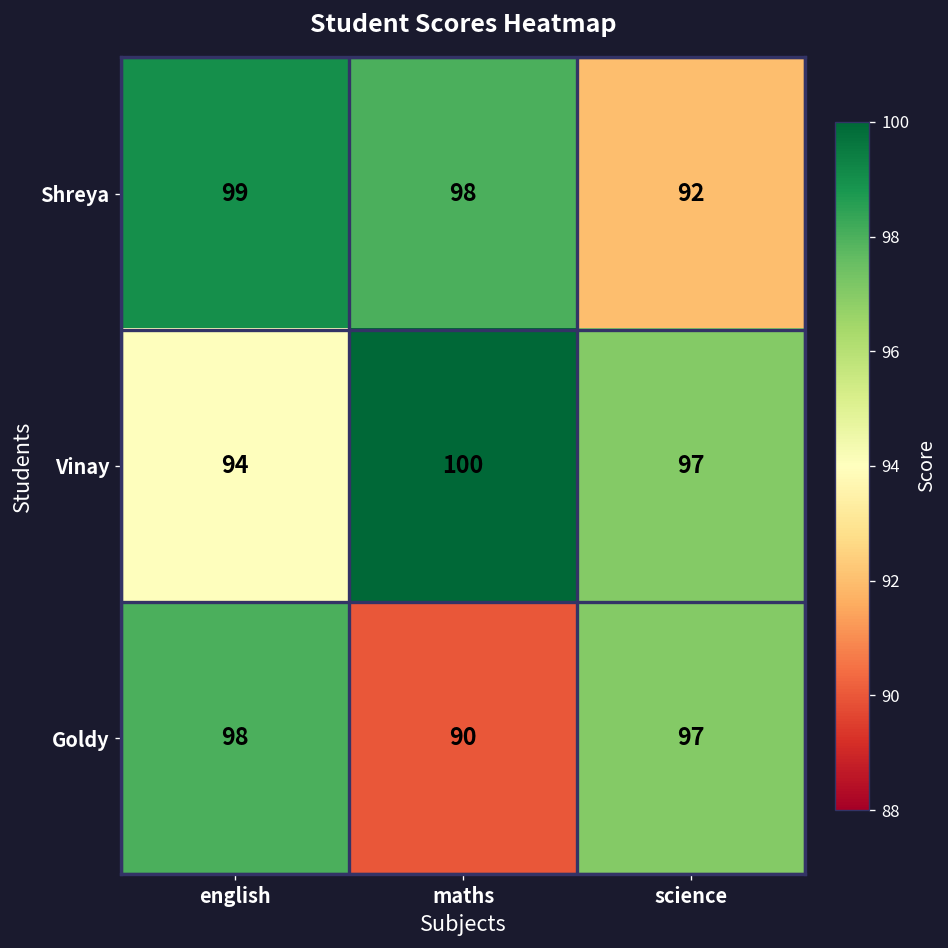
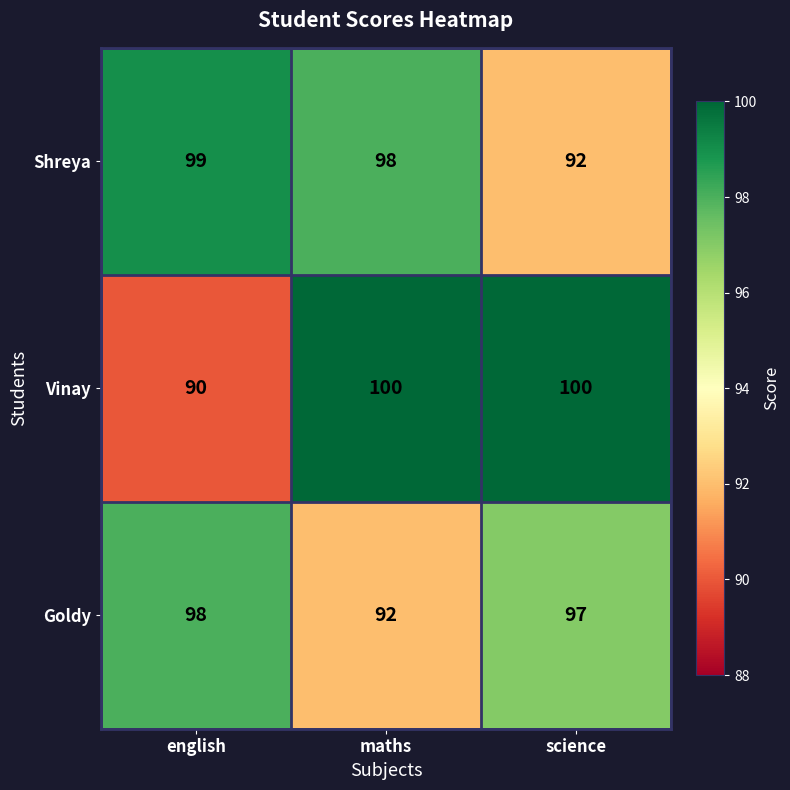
  {
    "Shreya": {
      "english": 99,
      "maths": 98,
      "science": 92
    },
    "Vinay": {
-     "english": 94,
+     "english": 90,
      "maths": 100,
-     "science": 97
+     "science": 100
    },
    "Goldy": {
      "english": 98,
-     "maths": 90,
+     "maths": 92,
      "science": 97
    }
  }
